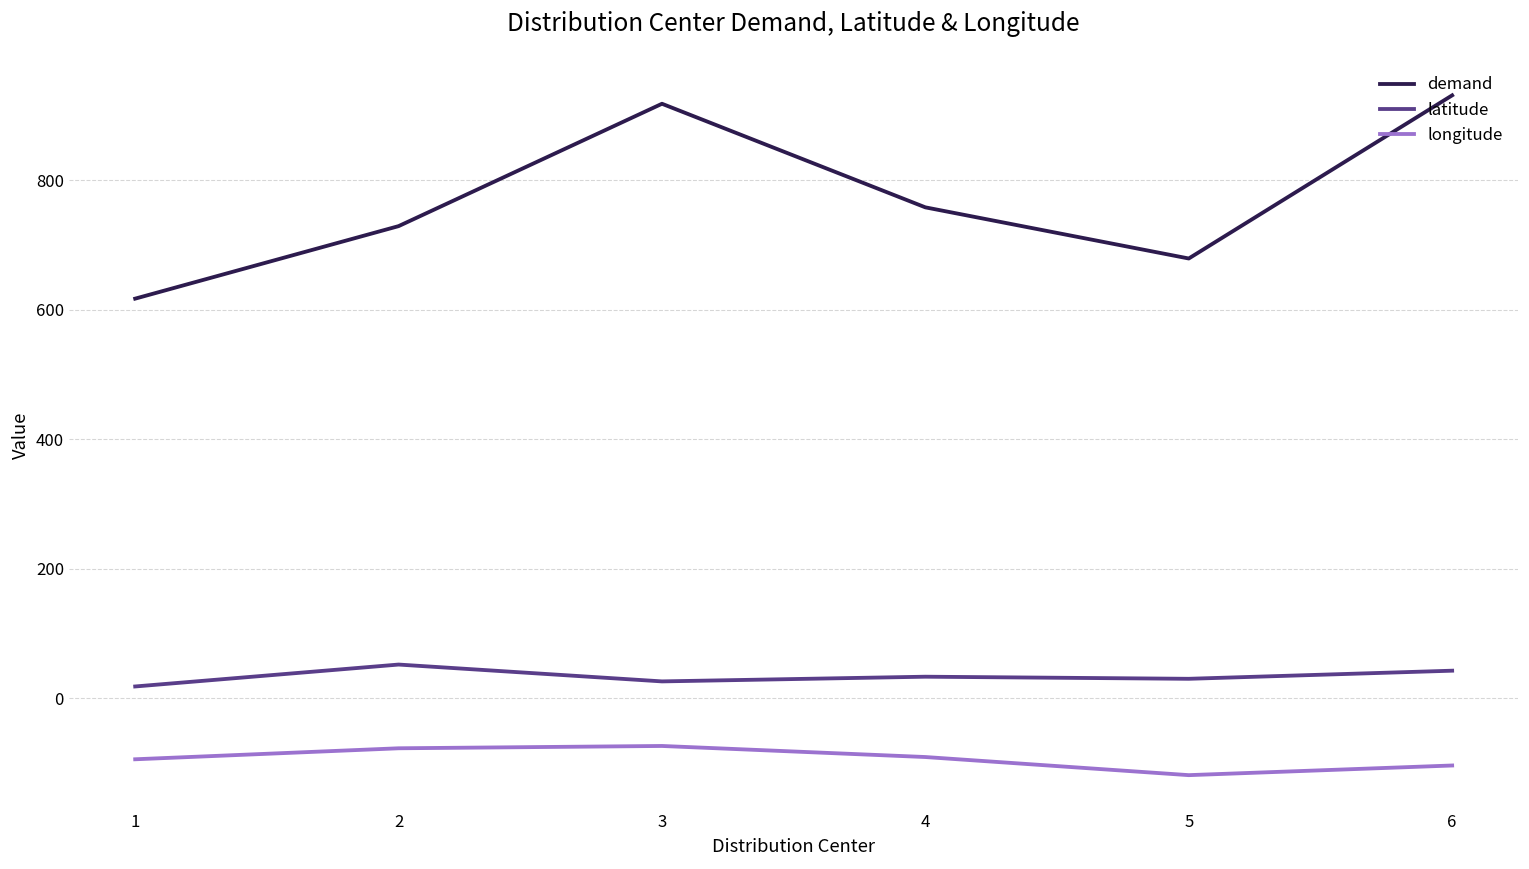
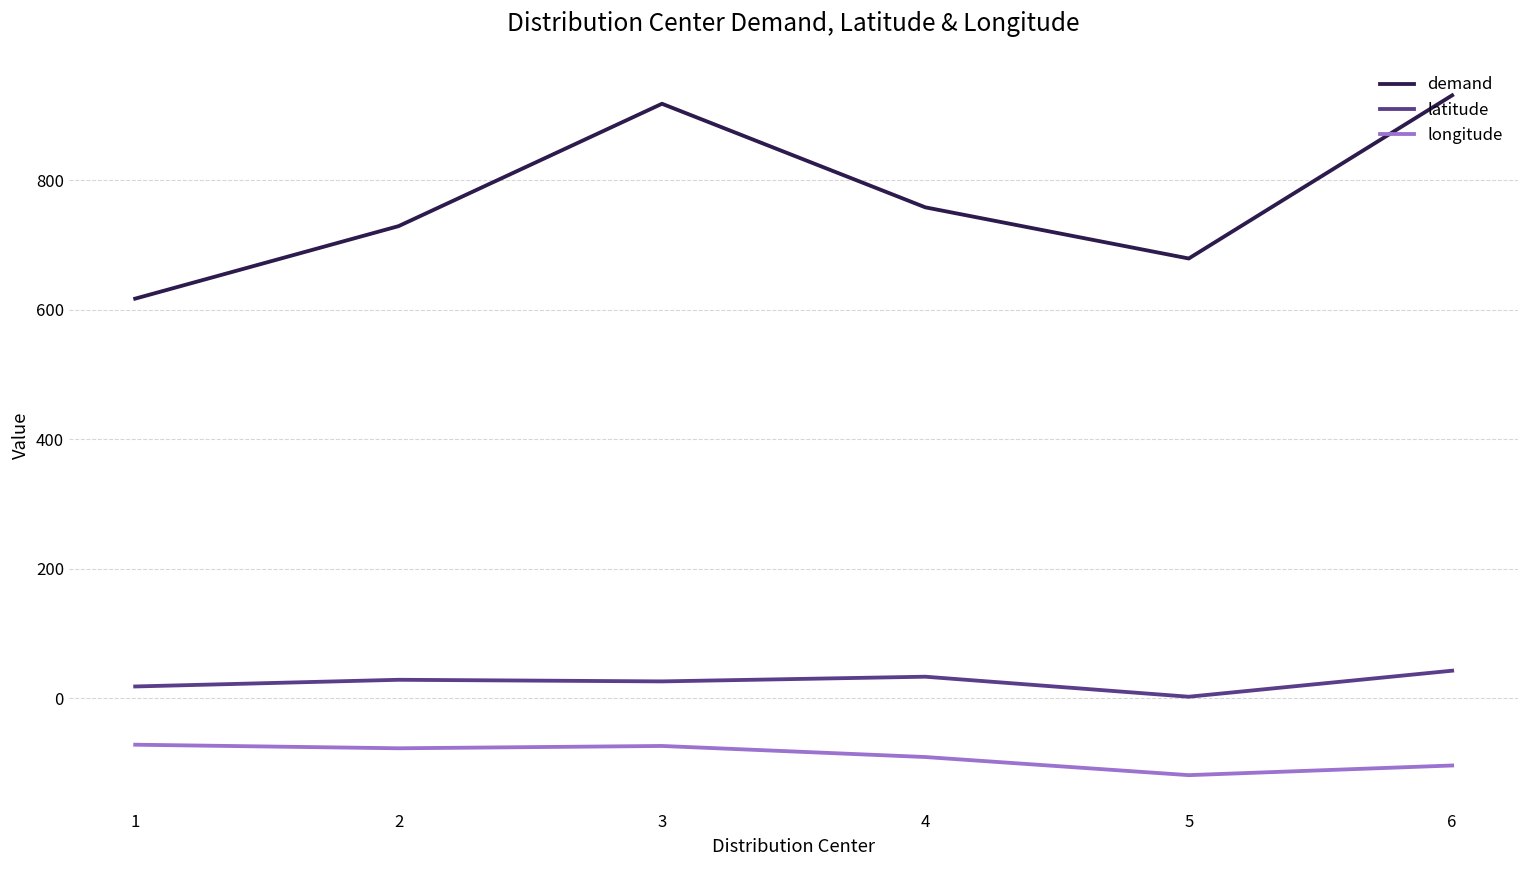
  {
    "demand": {
      "1": 620,
      "2": 730,
      "3": 920,
      "4": 760,
      "5": 680,
      "6": 930
    },
    "latitude": {
      "1": 20,
-     "2": 50,
+     "2": 30,
      "3": 30,
      "4": 30,
-     "5": 30,
+     "5": 0,
      "6": 40
    },
    "longitude": {
-     "1": -90,
+     "1": -70,
      "2": -80,
      "3": -70,
      "4": -90,
      "5": -120,
      "6": -100
    }
  }
